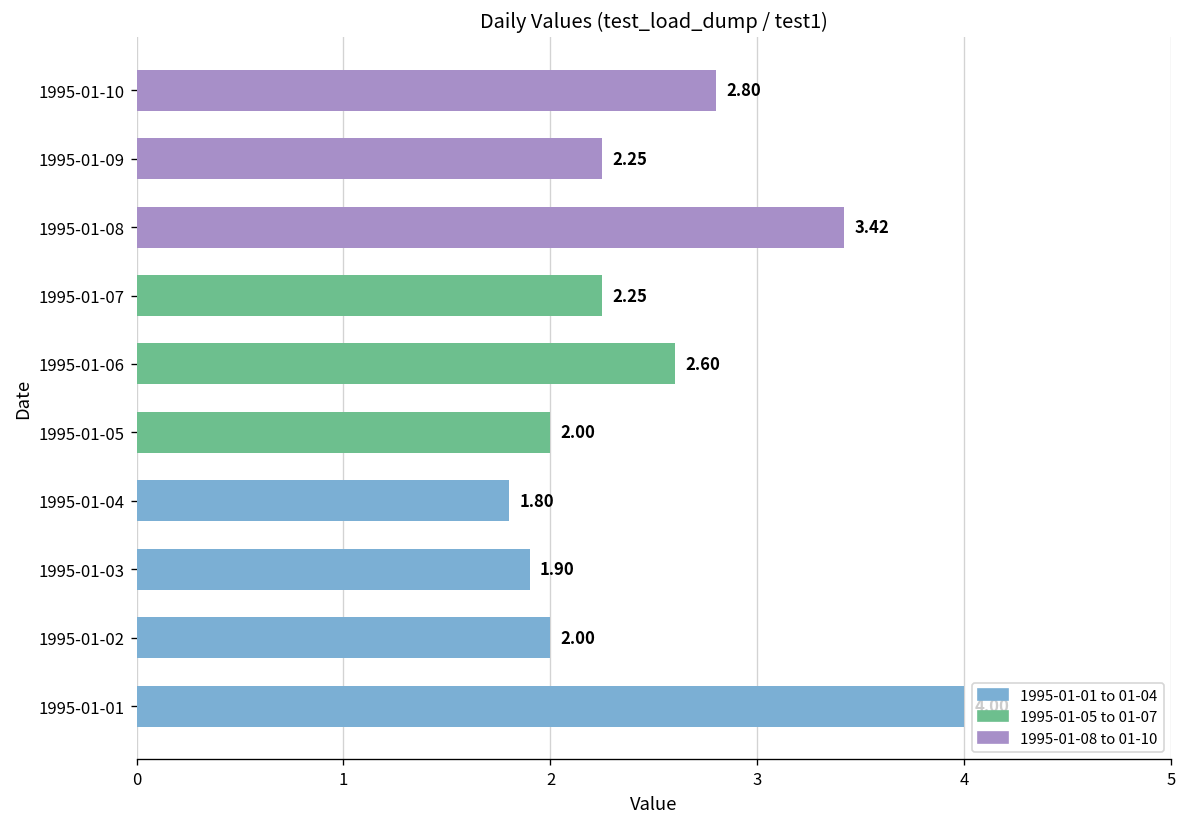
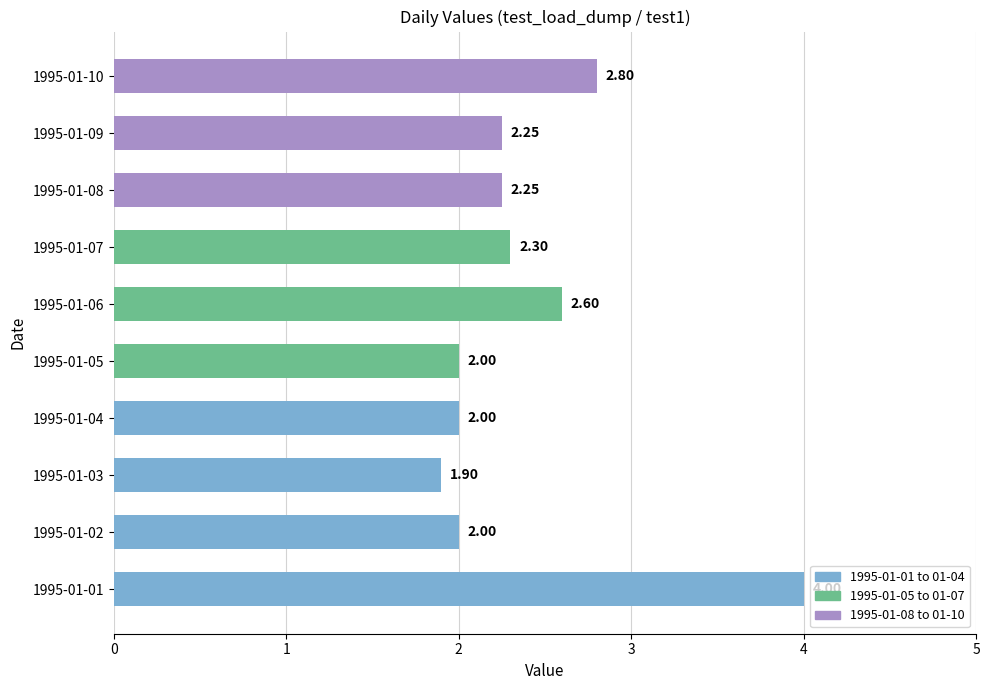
  {
    "1995-01-10": 2.80,
    "1995-01-09": 2.25,
-   "1995-01-08": 3.42,
-   "1995-01-07": 2.25,
+   "1995-01-08": 2.25,
+   "1995-01-07": 2.30,
    "1995-01-06": 2.60,
    "1995-01-05": 2.00,
-   "1995-01-04": 1.80,
+   "1995-01-04": 2.00,
    "1995-01-03": 1.90,
    "1995-01-02": 2.00
  }
